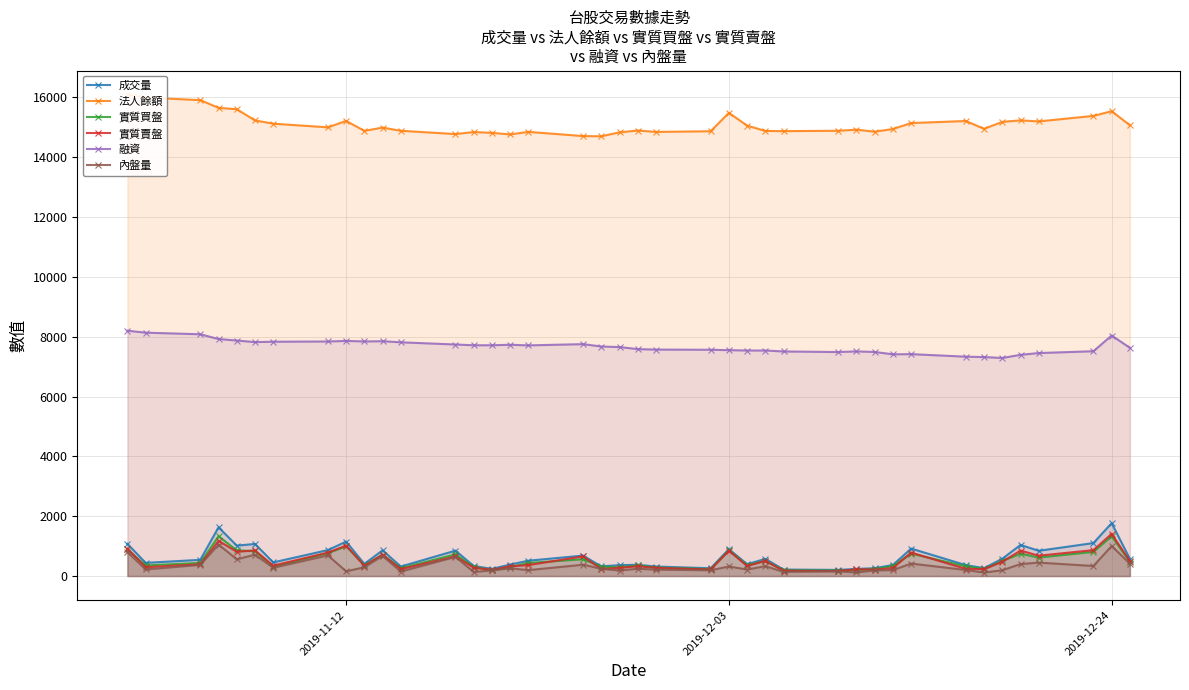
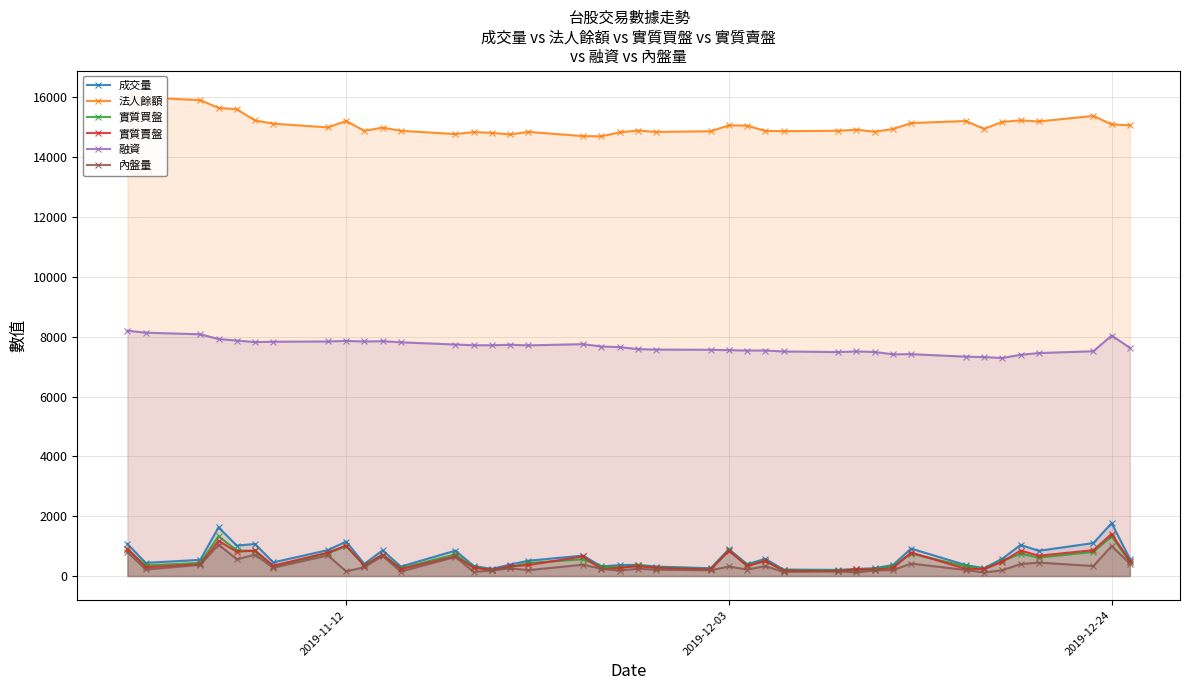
  {
    "成交量": {
      "2019-11-12": 1200,
      "2019-12-24": 1800
    },
    "法人餘額": {
      "2019-11-12": 15200,
-     "2019-12-03": 15500,
-     "2019-12-24": 15500
+     "2019-12-03": 15100,
+     "2019-12-24": 15100
    },
    "融資": {
      "2019-11-12": 7900,
      "2019-12-03": 7600,
      "2019-12-24": 8000
    },
    "內盤量": {
      "2019-11-12": 200,
      "2019-12-03": 300,
      "2019-12-24": 1000
    }
  }
